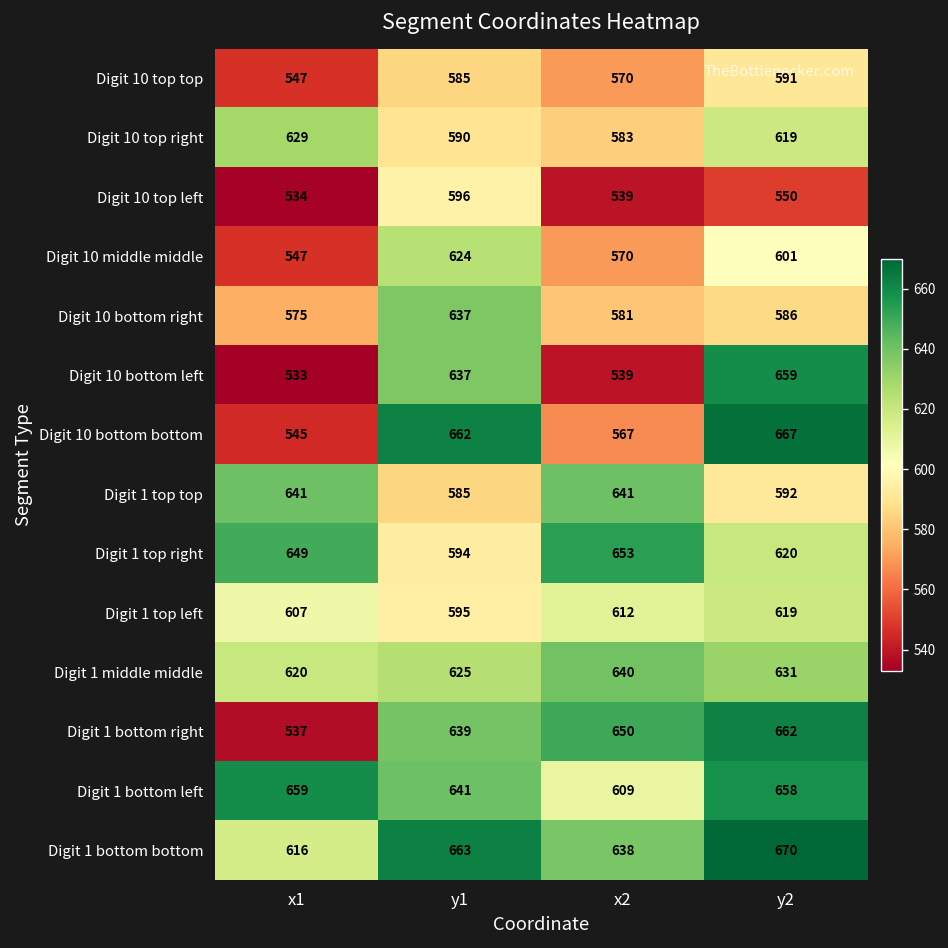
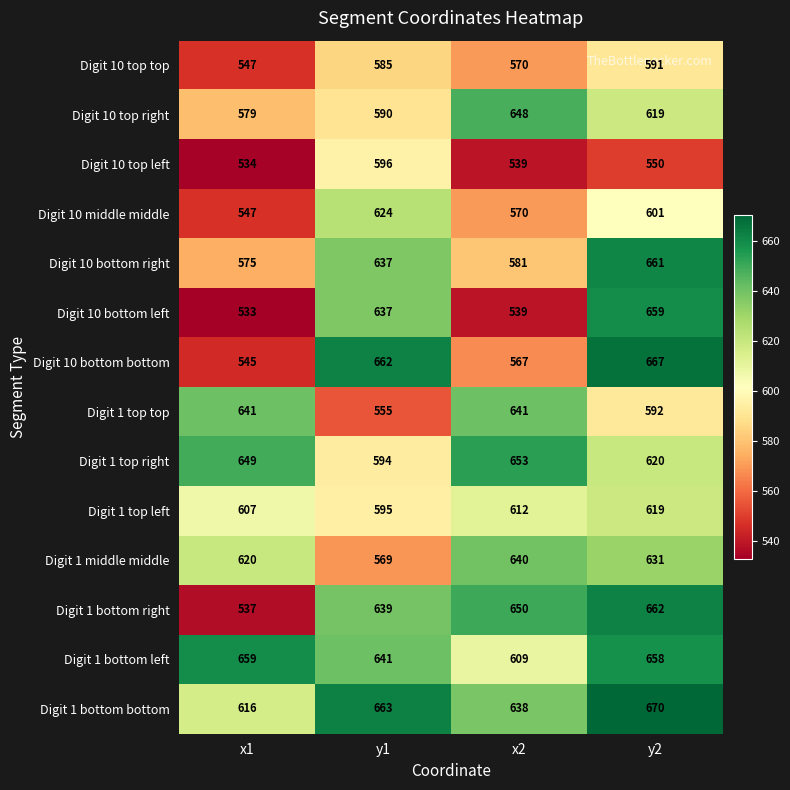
  {
    "Digit 10 top top": {
      "x1": 547,
      "y1": 585,
      "x2": 570
    },
    "Digit 10 top right": {
-     "x1": 629,
+     "x1": 579,
      "y1": 590,
-     "x2": 583,
+     "x2": 648,
      "y2": 619
    },
    "Digit 10 top left": {
      "x1": 534,
      "y1": 596,
      "x2": 539,
      "y2": 550
    },
    "Digit 10 middle middle": {
      "x1": 547,
      "y1": 624,
      "x2": 570,
      "y2": 601
    },
    "Digit 10 bottom right": {
      "x1": 575,
      "y1": 637,
      "x2": 581,
-     "y2": 586
+     "y2": 661
    },
    "Digit 10 bottom left": {
      "x1": 533,
      "y1": 637,
      "x2": 539,
      "y2": 659
    },
    "Digit 10 bottom bottom": {
      "x1": 545,
      "y1": 662,
      "x2": 567,
      "y2": 667
    },
    "Digit 1 top top": {
      "x1": 641,
-     "y1": 585,
+     "y1": 555,
      "x2": 641,
      "y2": 592
    },
    "Digit 1 top right": {
      "x1": 649,
      "y1": 594,
      "x2": 653,
      "y2": 620
    },
    "Digit 1 top left": {
      "x1": 607,
      "y1": 595,
      "x2": 612,
      "y2": 619
    },
    "Digit 1 middle middle": {
      "x1": 620,
-     "y1": 625,
+     "y1": 569,
      "x2": 640,
      "y2": 631
    },
    "Digit 1 bottom right": {
      "x1": 537,
      "y1": 639,
      "x2": 650,
      "y2": 662
    },
    "Digit 1 bottom left": {
      "x1": 659,
      "y1": 641,
      "x2": 609,
      "y2": 658
    },
    "Digit 1 bottom bottom": {
      "x1": 616,
      "y1": 663,
      "x2": 638,
      "y2": 670
    }
  }
